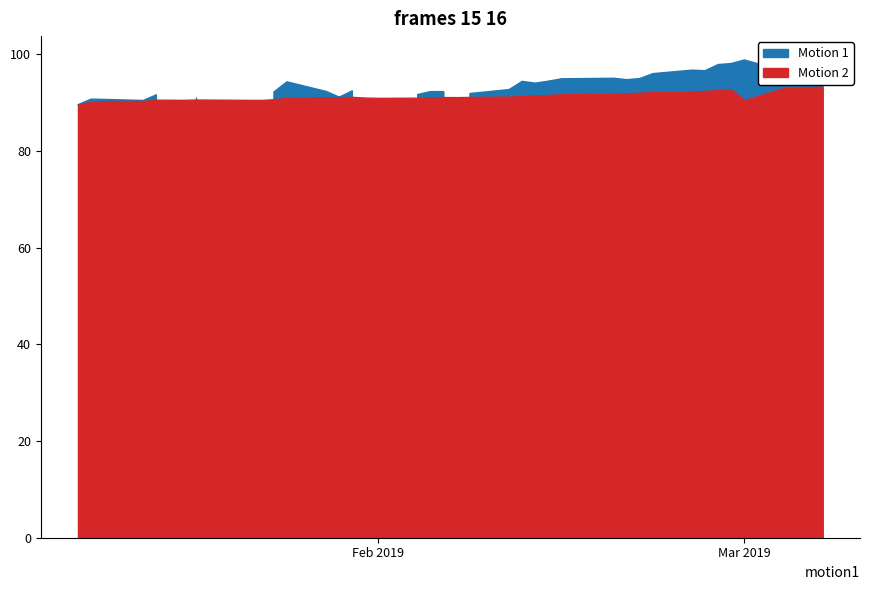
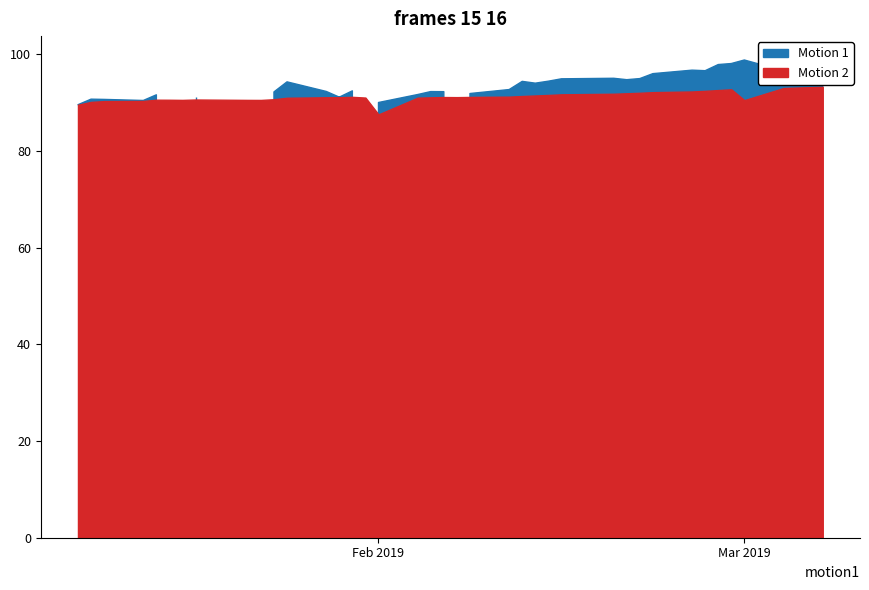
  {
-   "Feb 2019": 91,
+   "Feb 2019": 88,
    "Mar 2019": 91
  }
